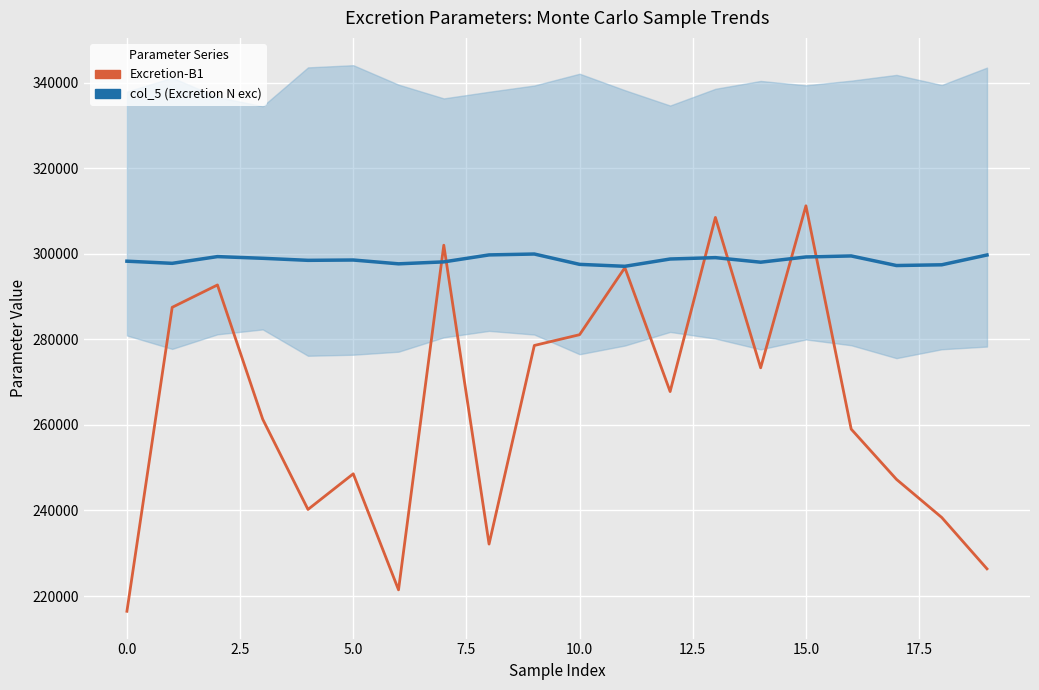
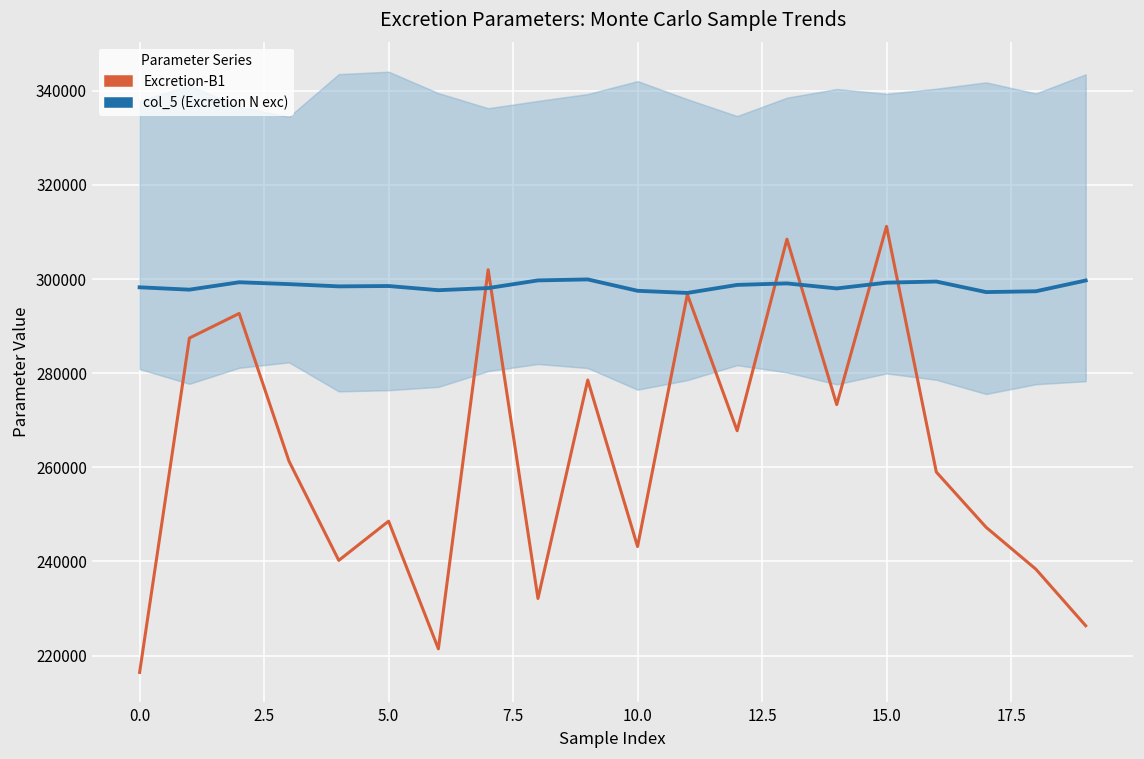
  {
    "Excretion-B1": {
      "0.0": 216000,
      "5.0": 249000,
-     "10.0": 281000,
+     "10.0": 243000,
      "15.0": 311000
    }
  }
